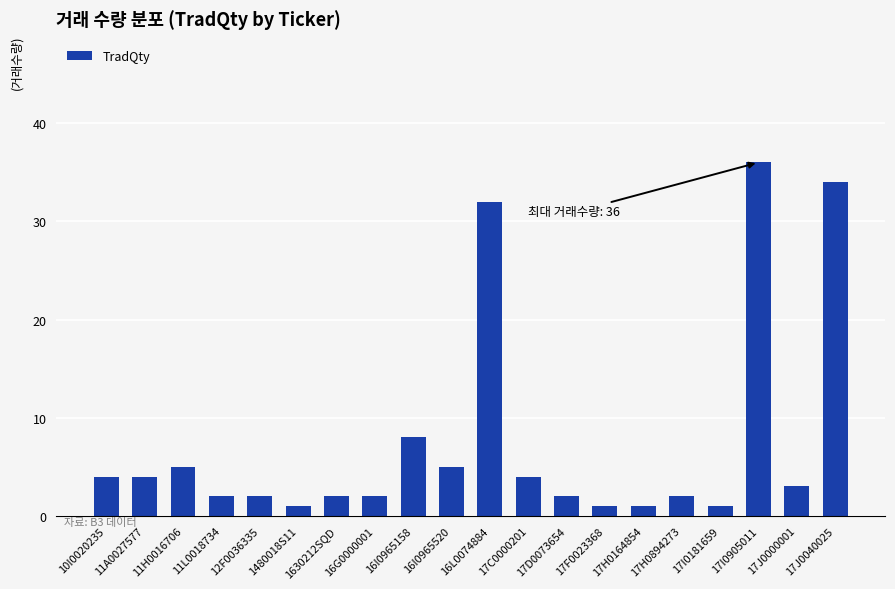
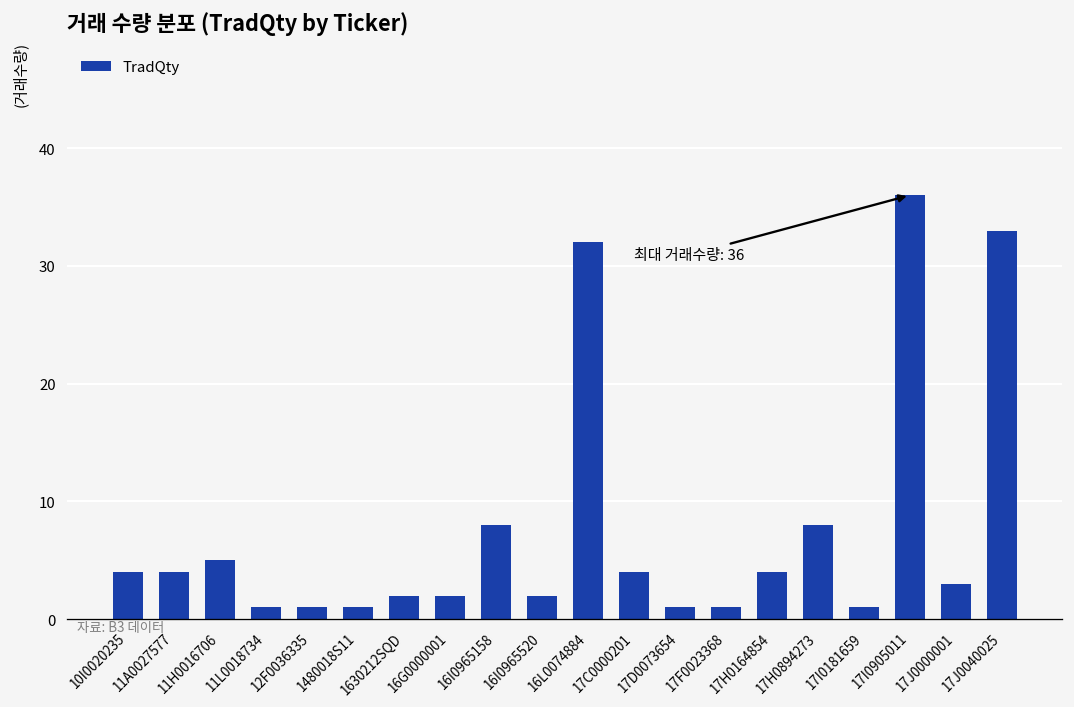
  {
    "10I0020235": 4,
    "11A0027577": 4,
    "11H0016706": 5,
-   "11L0018734": 2,
-   "12F0036335": 2,
+   "11L0018734": 1,
+   "12F0036335": 1,
    "1480018S11": 1,
    "1630212SQD": 2,
    "16G0000001": 2,
    "16I0965158": 8,
-   "16I0965520": 5,
+   "16I0965520": 2,
    "16L0074884": 32,
    "17C0000201": 4,
-   "17D0073654": 2,
+   "17D0073654": 1,
    "17F0023368": 1,
-   "17H0164854": 1,
-   "17H0894273": 2,
+   "17H0164854": 4,
+   "17H0894273": 8,
    "17I0181659": 1,
    "17J0000001": 3,
-   "17J0040025": 34
+   "17J0040025": 33
  }
